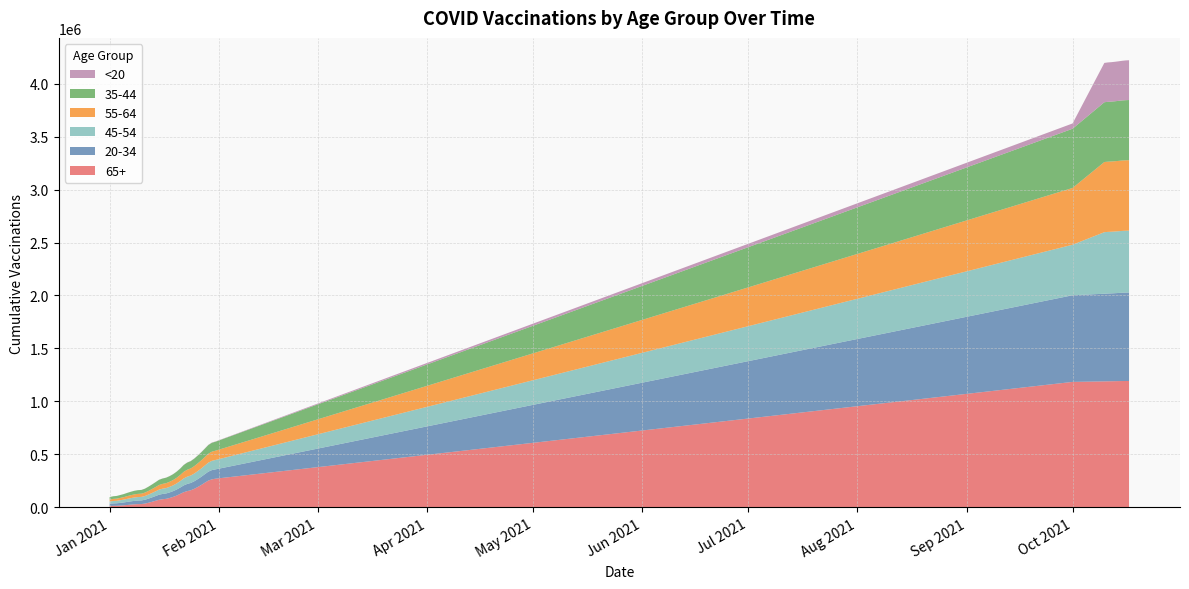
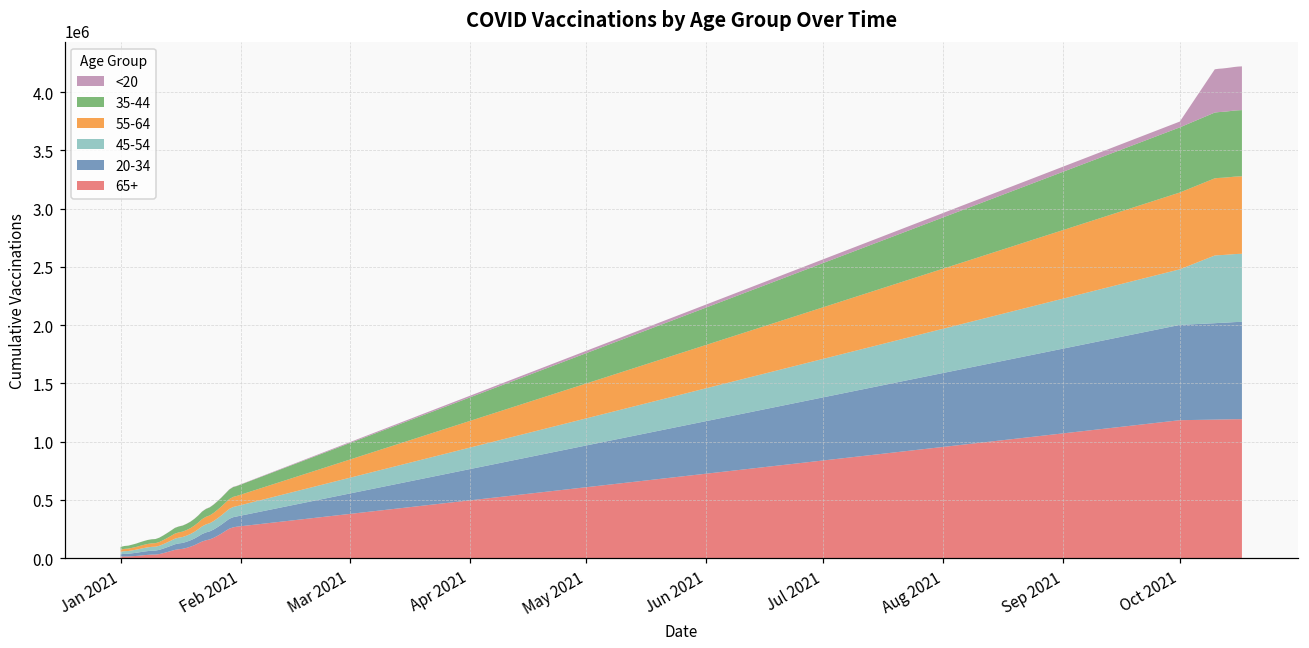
  {
    "65+": {
      "Oct 2021": 1180000
    },
    "20-34": {
      "Oct 2021": 820000
    },
    "45-54": {
      "Oct 2021": 480000
    },
    "55-64": {
-     "Oct 2021": 540000
+     "Oct 2021": 660000
    },
    "35-44": {
      "Oct 2021": 560000
    },
    "<20": {
      "Oct 2021": 50000
    }
  }
